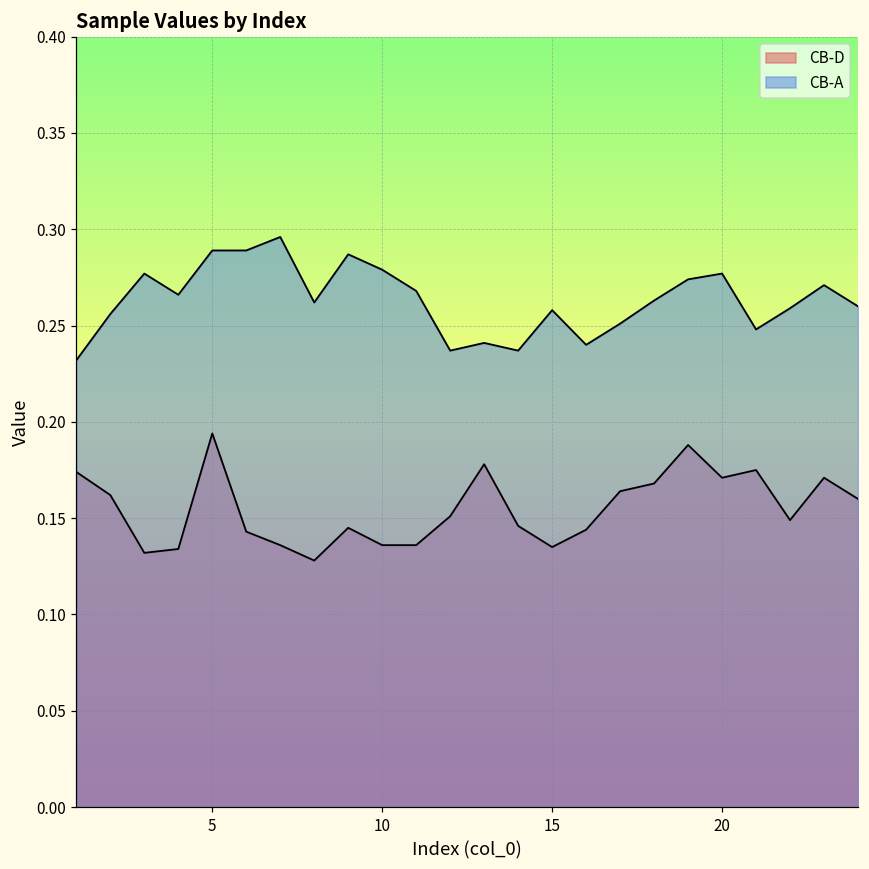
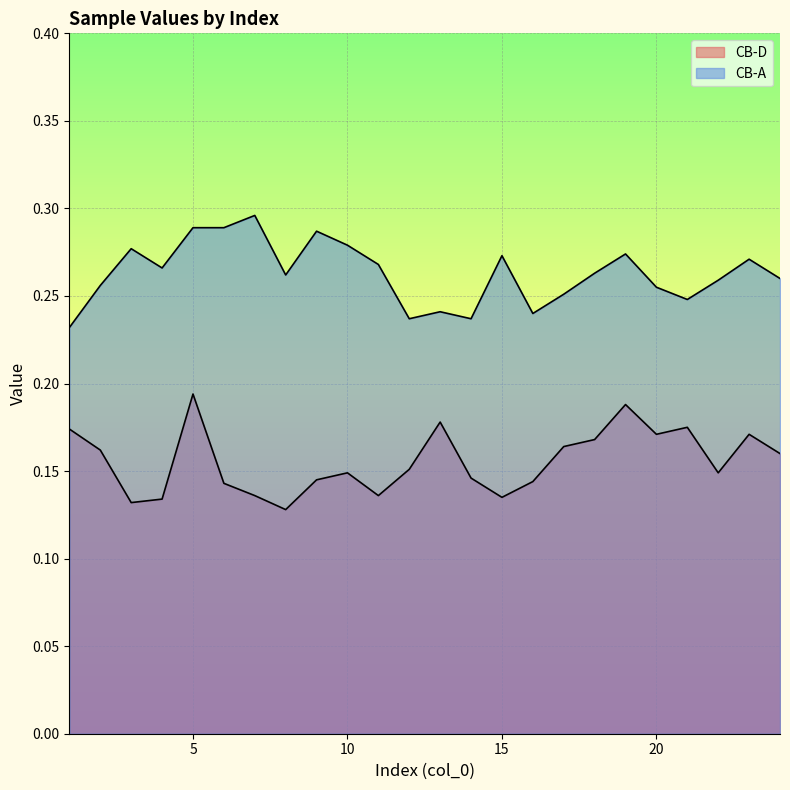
  {
    "CB-D": {
      "5": 0.194,
-     "10": 0.136,
+     "10": 0.149,
      "15": 0.135,
      "20": 0.171
    },
    "CB-A": {
      "5": 0.289,
      "10": 0.279,
-     "15": 0.258,
-     "20": 0.277
+     "15": 0.273,
+     "20": 0.255
    }
  }
